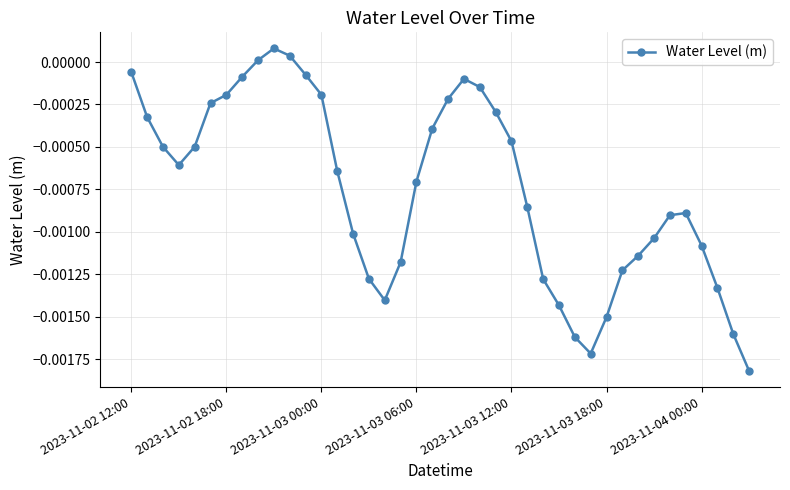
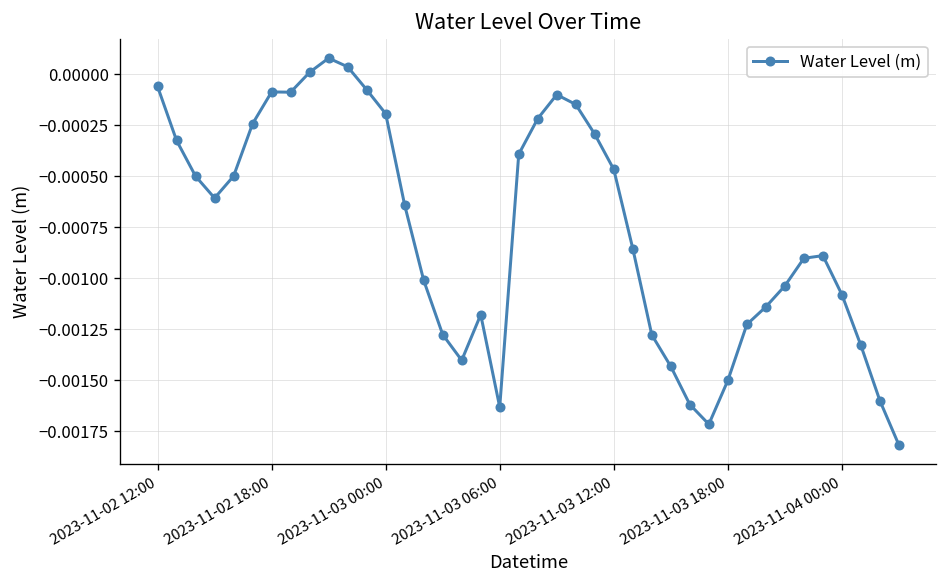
  {
    "2023-11-02 12:00": -0.00006,
-   "2023-11-02 18:00": -0.00019,
+   "2023-11-02 18:00": -0.00009,
    "2023-11-03 00:00": -0.00019,
-   "2023-11-03 06:00": -0.00070,
+   "2023-11-03 06:00": -0.00163,
    "2023-11-03 12:00": -0.00047,
    "2023-11-03 18:00": -0.00150,
    "2023-11-04 00:00": -0.00108
  }
